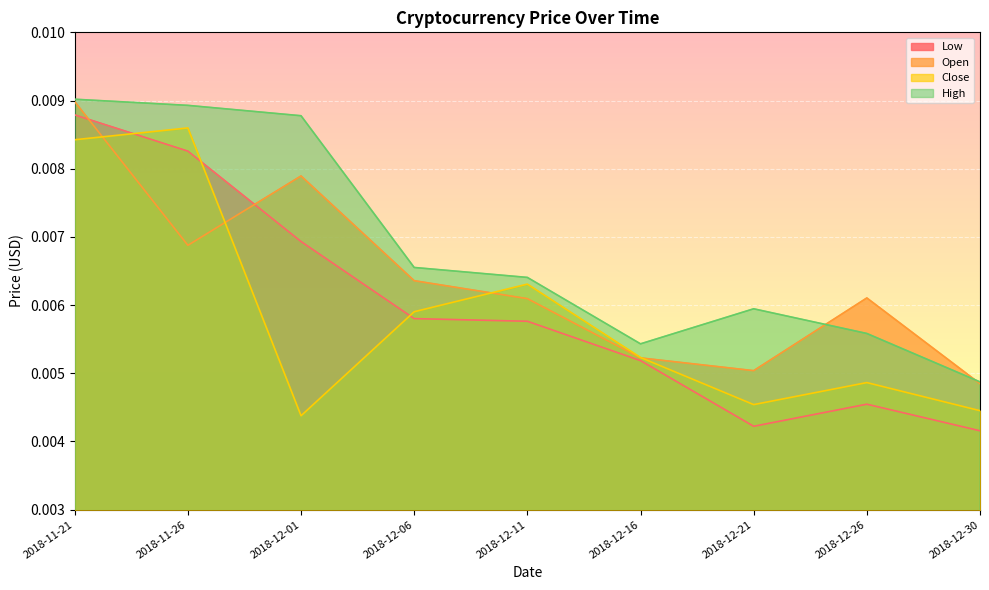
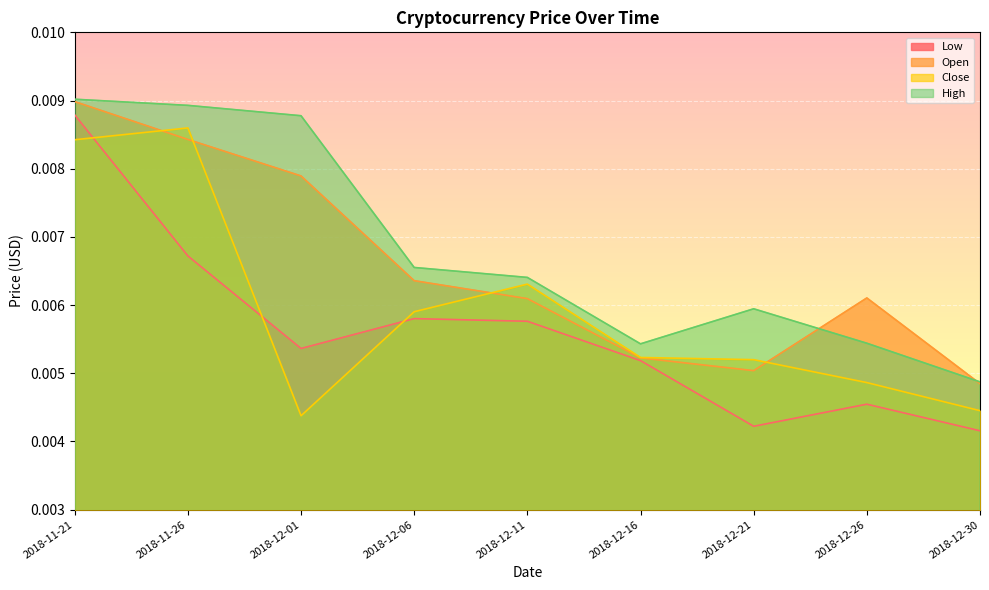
  {
    "Low": {
      "2018-11-21": 0.0088,
-     "2018-11-26": 0.0083,
-     "2018-12-01": 0.0069,
+     "2018-11-26": 0.0067,
+     "2018-12-01": 0.0054,
      "2018-12-06": 0.0058,
      "2018-12-11": 0.0058,
      "2018-12-16": 0.0052,
      "2018-12-21": 0.0042,
      "2018-12-26": 0.0045,
      "2018-12-30": 0.0042
    },
    "Open": {
-     "2018-11-26": 0.0069,
+     "2018-11-26": 0.0084,
      "2018-12-01": 0.0079,
      "2018-12-06": 0.0064,
      "2018-12-11": 0.0061,
      "2018-12-21": 0.0050,
      "2018-12-26": 0.0061
    },
    "Close": {
      "2018-11-21": 0.0084,
      "2018-11-26": 0.0086,
      "2018-12-01": 0.0044,
      "2018-12-06": 0.0059,
      "2018-12-11": 0.0063,
-     "2018-12-21": 0.0045,
+     "2018-12-21": 0.0052,
      "2018-12-26": 0.0049,
      "2018-12-30": 0.0045
    },
    "High": {
      "2018-11-26": 0.0089,
      "2018-12-01": 0.0088,
      "2018-12-06": 0.0066,
      "2018-12-11": 0.0064,
      "2018-12-16": 0.0054,
      "2018-12-21": 0.0059,
-     "2018-12-26": 0.0056
+     "2018-12-26": 0.0054
    }
  }
